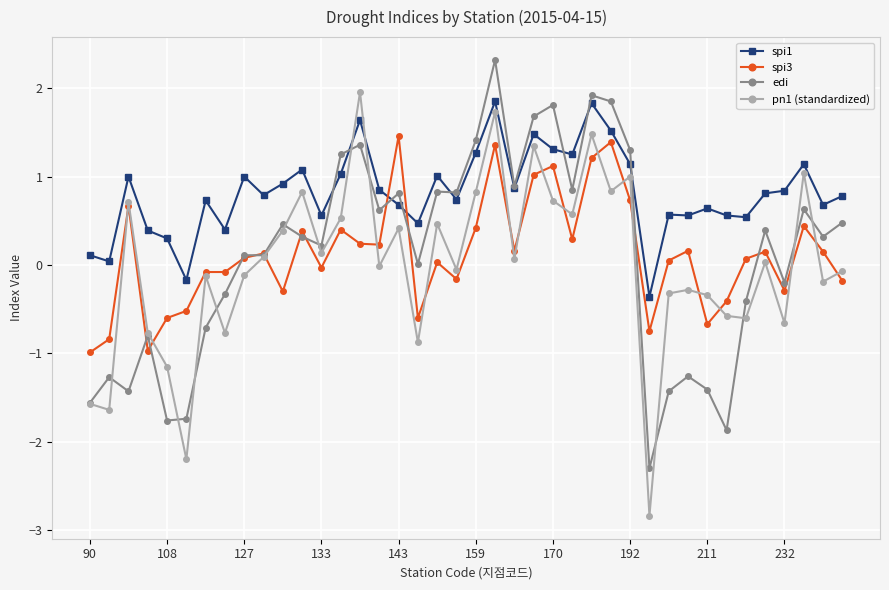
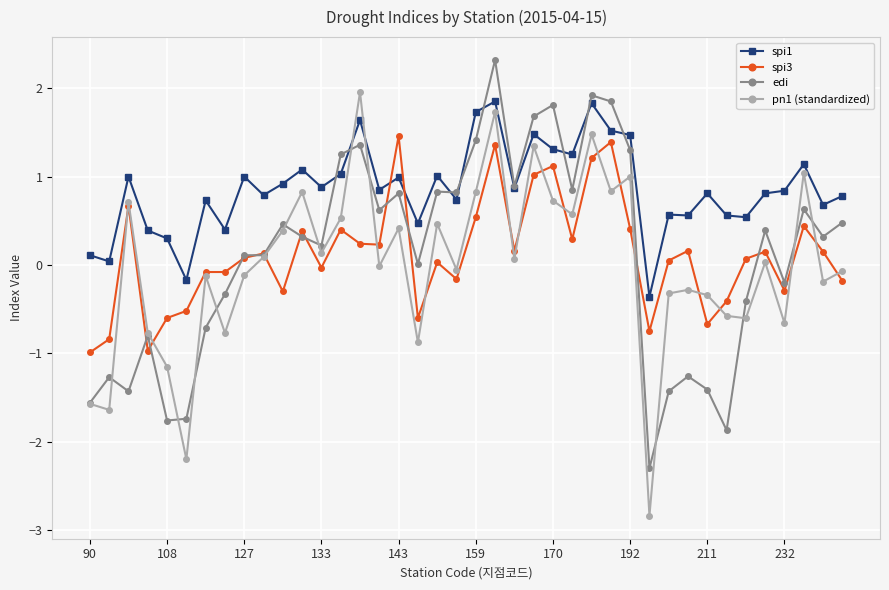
  {
    "spi1": {
      "90": 0.1,
      "108": 0.3,
      "127": 1.0,
-     "133": 0.6,
-     "143": 0.7,
-     "159": 1.3,
+     "133": 0.9,
+     "143": 1.0,
+     "159": 1.7,
      "170": 1.3,
-     "192": 1.1,
-     "211": 0.6,
+     "192": 1.5,
+     "211": 0.8,
      "232": 0.8
    },
    "spi3": {
      "90": -1.0,
      "108": -0.6,
      "127": 0.1,
      "133": 0.0,
      "143": 1.5,
-     "159": 0.4,
+     "159": 0.5,
      "170": 1.1,
-     "192": 0.7,
+     "192": 0.4,
      "211": -0.7,
      "232": -0.3
    }
  }
